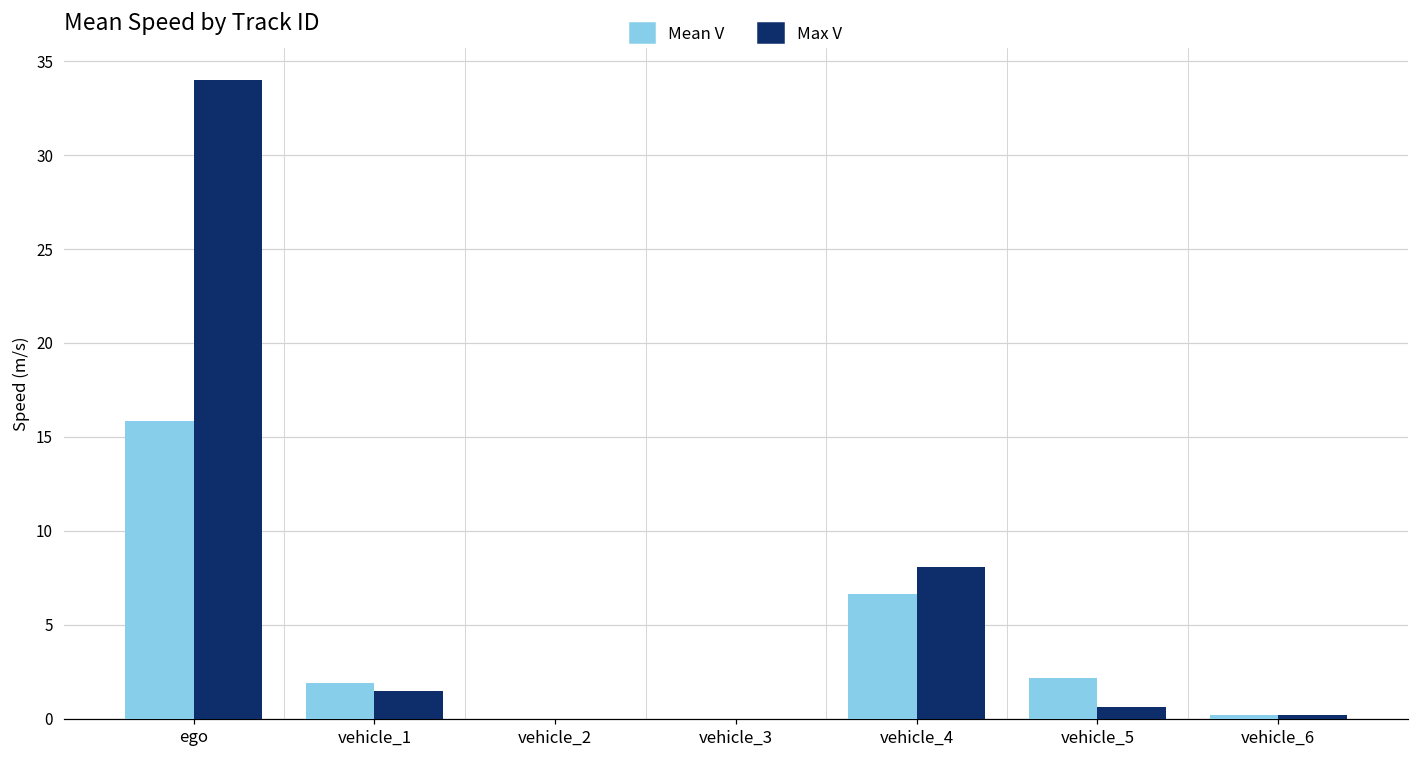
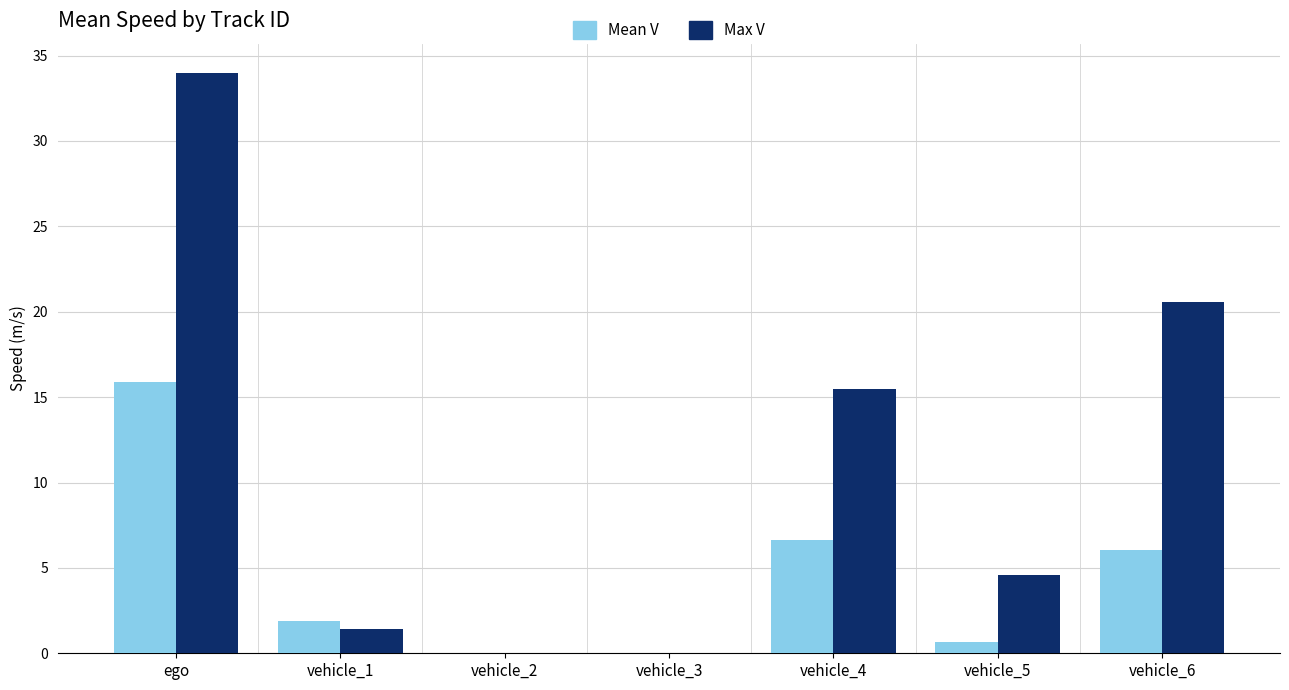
  {
    "Mean V": {
      "ego": 15.9,
      "vehicle_1": 1.9,
      "vehicle_2": 0.0,
      "vehicle_3": 0.0,
      "vehicle_4": 6.6,
-     "vehicle_5": 2.2,
-     "vehicle_6": 0.2
+     "vehicle_5": 0.6,
+     "vehicle_6": 6.1
    },
    "Max V": {
      "ego": 34.0,
      "vehicle_1": 1.4,
      "vehicle_2": 0.0,
      "vehicle_3": 0.0,
-     "vehicle_4": 8.1,
-     "vehicle_5": 0.6,
-     "vehicle_6": 0.2
+     "vehicle_4": 15.5,
+     "vehicle_5": 4.6,
+     "vehicle_6": 20.6
    }
  }
